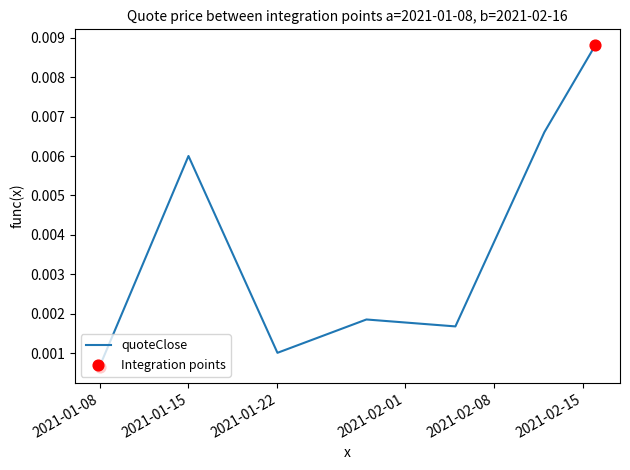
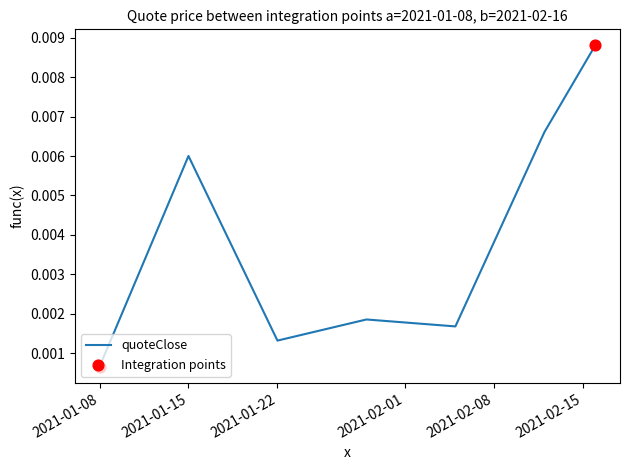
  {
    "quoteClose": {
      "2021-01-15": 0.0060,
-     "2021-01-22": 0.0010
+     "2021-01-22": 0.0013
    }
  }
